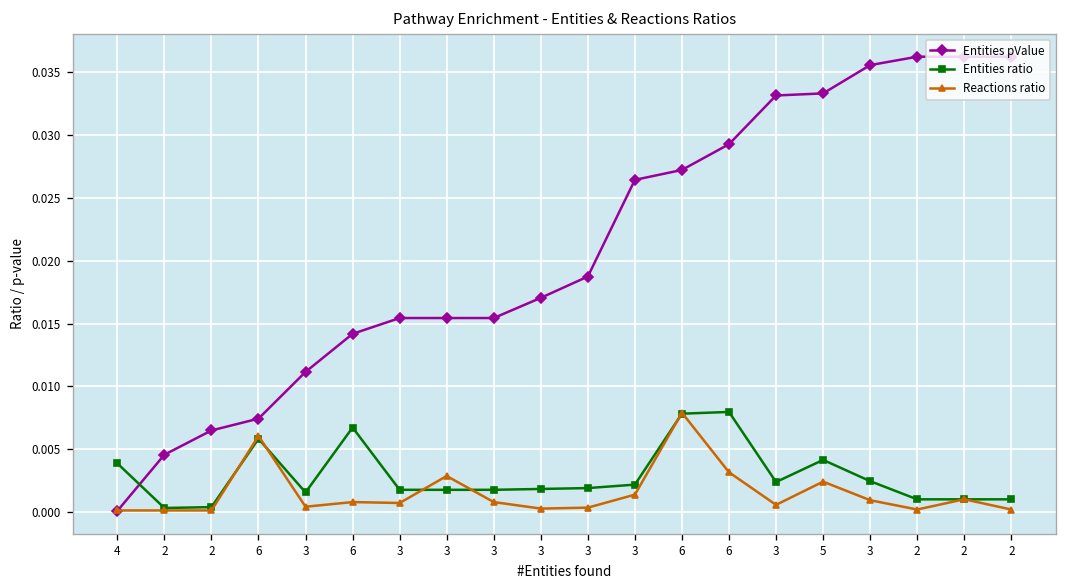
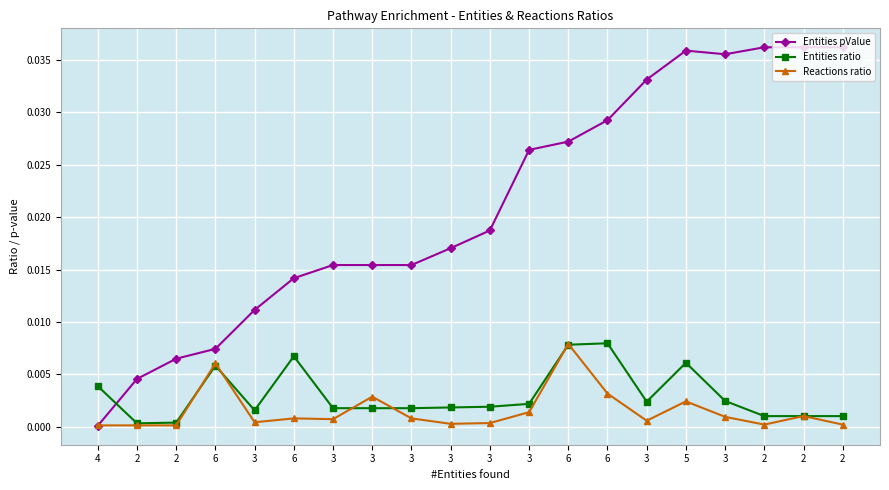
  {
    "Entities pValue": {
-     "5": 0.0333
+     "5": 0.0359
    },
    "Entities ratio": {
      "4": 0.0039,
-     "5": 0.0042
+     "5": 0.0061
    },
    "Reactions ratio": {
      "5": 0.0024
    }
  }
